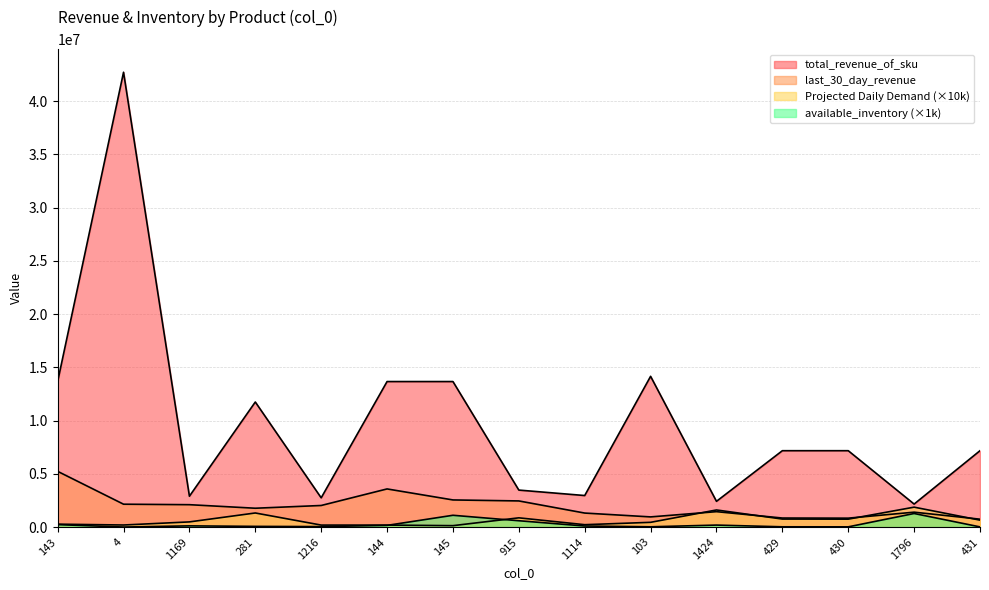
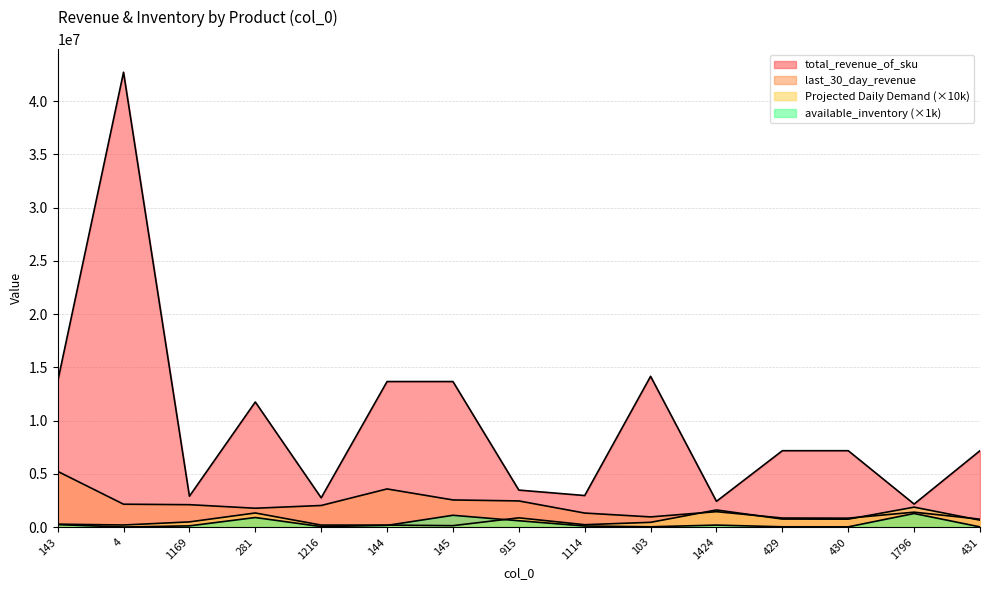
  {
    "available_inventory (×1k)": {
      "1169": 100000,
-     "281": 100000,
+     "281": 900000,
      "145": 1100000,
      "915": 600000,
      "103": 0,
      "1424": 200000,
      "429": 0,
      "430": 0,
      "431": 0
    }
  }
